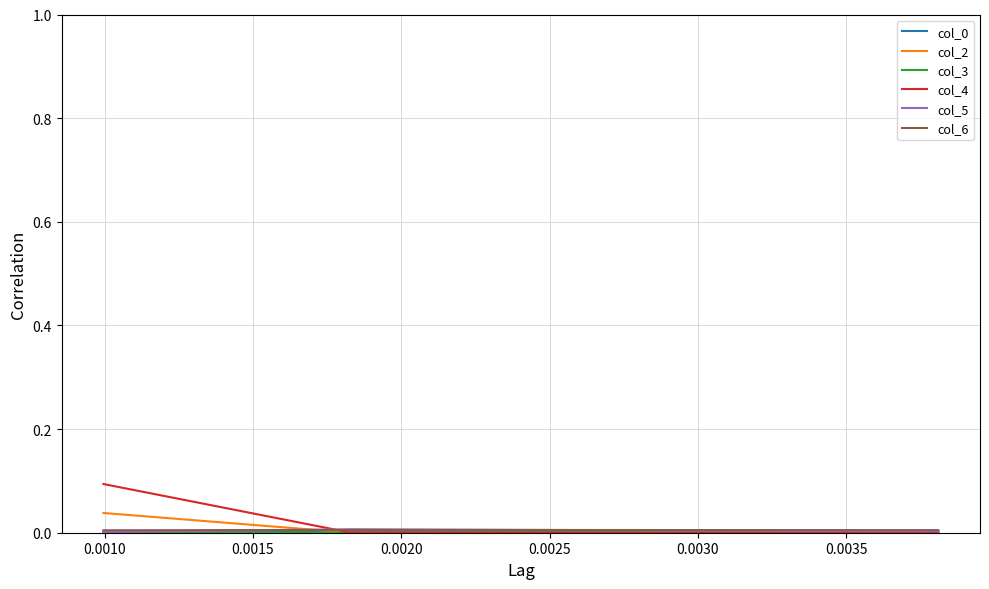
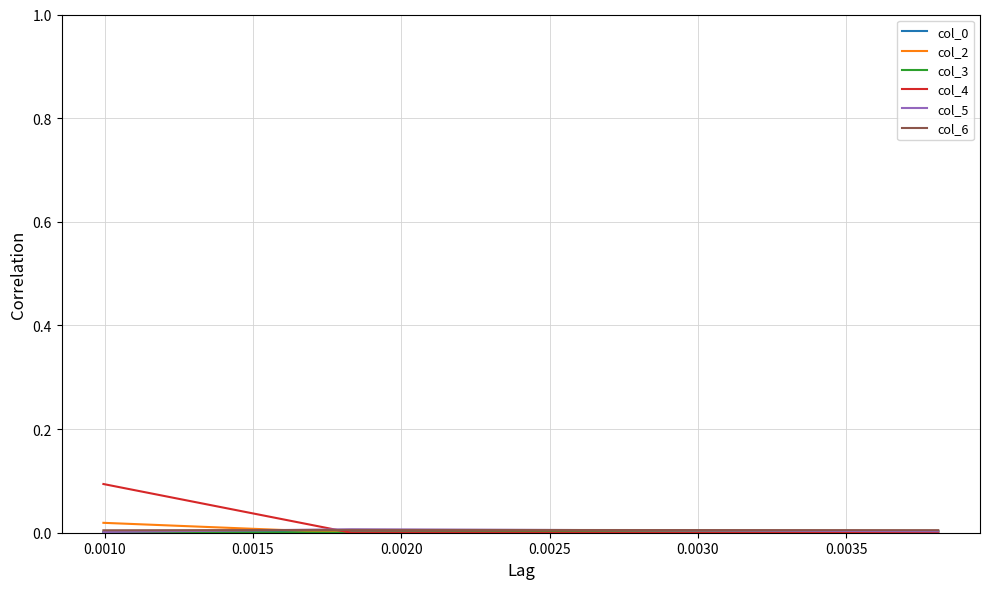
  {
    "col_2": {
-     "0.0010": 0.04
+     "0.0010": 0.02
    },
    "col_4": {
      "0.0010": 0.09
    }
  }
